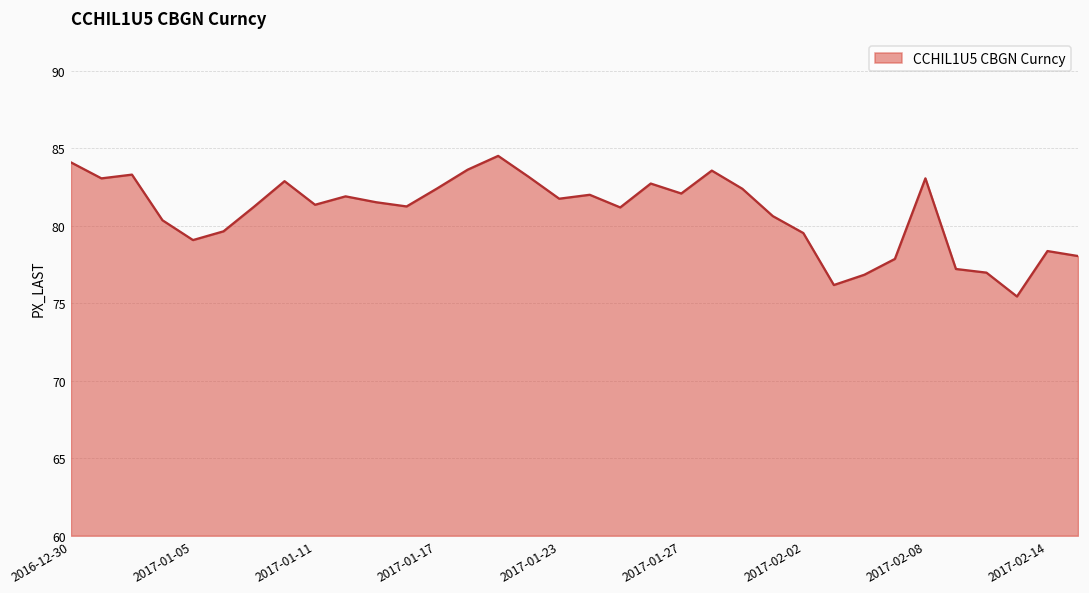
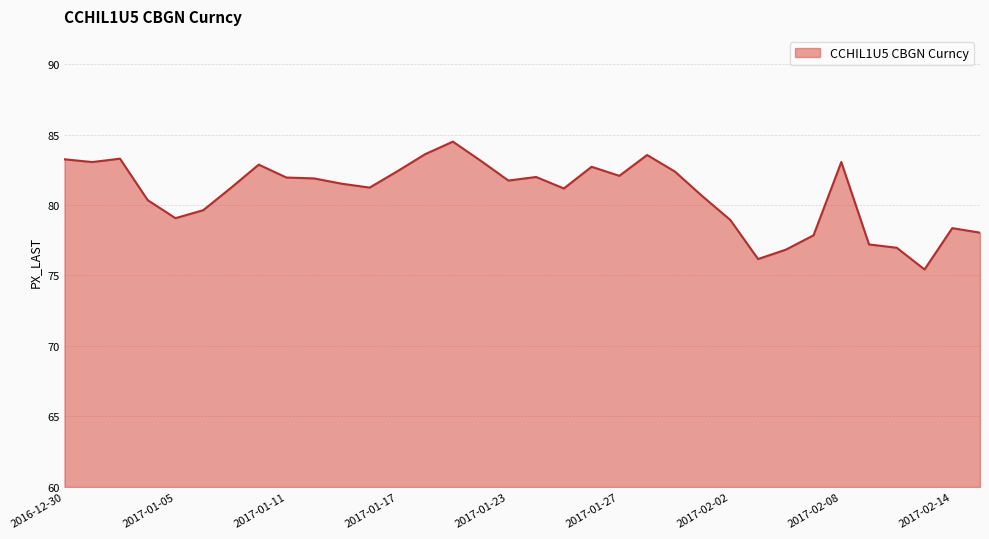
  {
-   "2016-12-30": 84.1,
+   "2016-12-30": 83.2,
    "2017-01-05": 79.1,
-   "2017-01-11": 81.3,
+   "2017-01-11": 82.0,
    "2017-01-17": 82.4,
    "2017-01-23": 81.7,
    "2017-01-27": 82.1,
-   "2017-02-02": 79.5,
+   "2017-02-02": 78.9,
    "2017-02-08": 83.0,
    "2017-02-14": 78.4
  }
